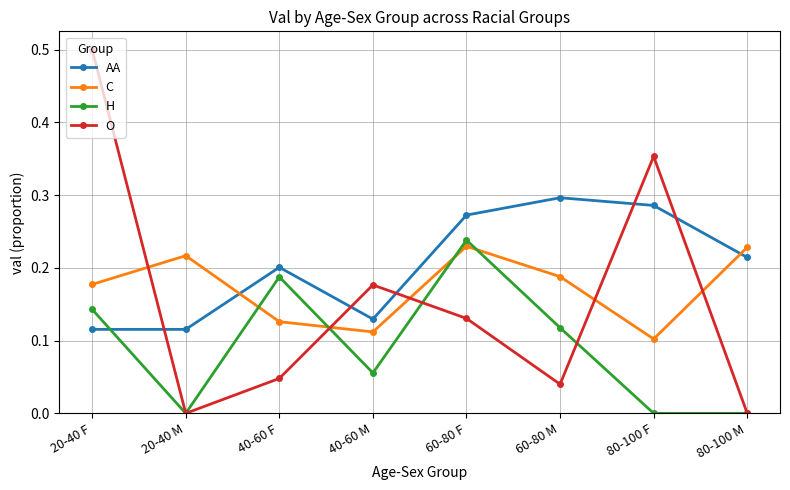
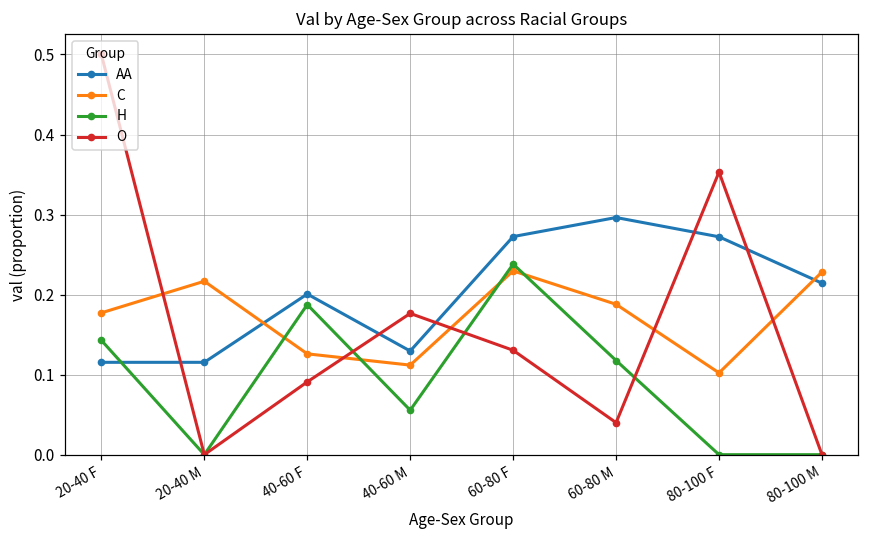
  {
    "AA": {
      "20-40 F": 0.12,
      "20-40 M": 0.12,
      "40-60 F": 0.20,
      "40-60 M": 0.13,
      "60-80 F": 0.27,
      "60-80 M": 0.30,
-     "80-100 F": 0.29,
+     "80-100 F": 0.27,
      "80-100 M": 0.21
    },
    "C": {
      "20-40 F": 0.18,
      "20-40 M": 0.22,
      "40-60 F": 0.13,
      "40-60 M": 0.11,
      "60-80 F": 0.23,
      "60-80 M": 0.19,
      "80-100 F": 0.10,
      "80-100 M": 0.23
    },
    "H": {
      "20-40 F": 0.14,
      "40-60 F": 0.19,
      "40-60 M": 0.06,
      "60-80 F": 0.24,
      "60-80 M": 0.12,
      "80-100 F": 0.00
    },
    "O": {
-     "40-60 F": 0.05,
+     "40-60 F": 0.09,
      "40-60 M": 0.18,
      "60-80 F": 0.13,
      "60-80 M": 0.04,
      "80-100 F": 0.35
    }
  }
